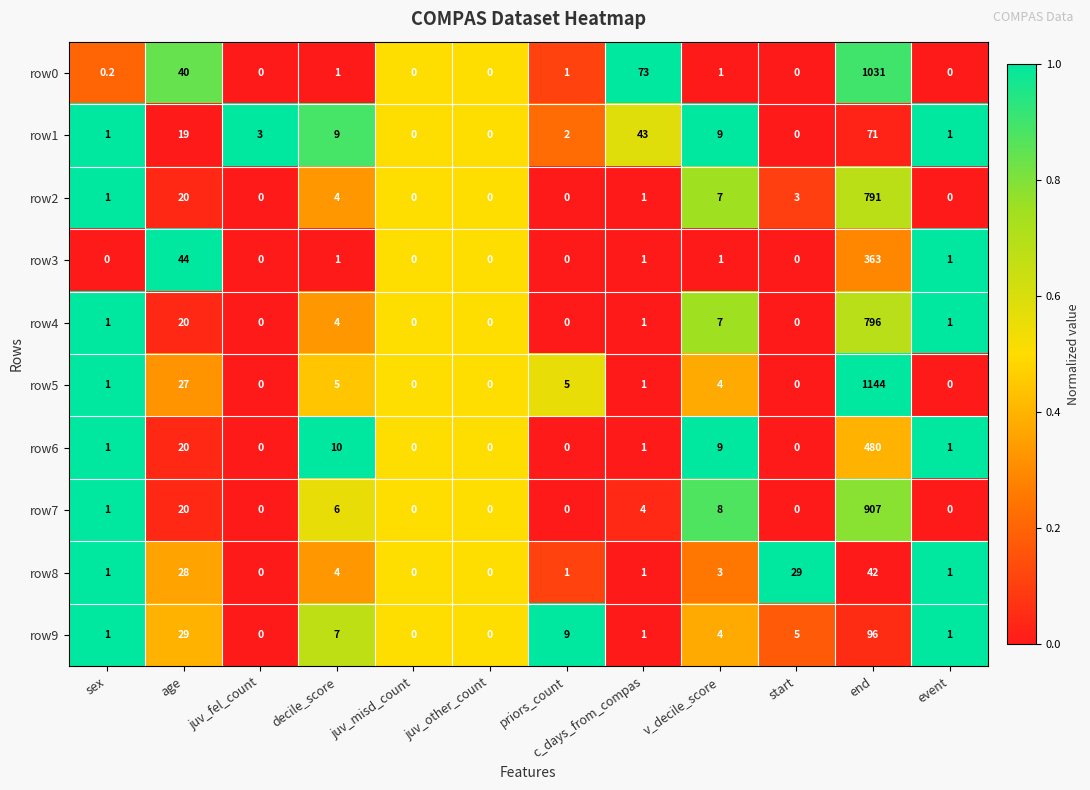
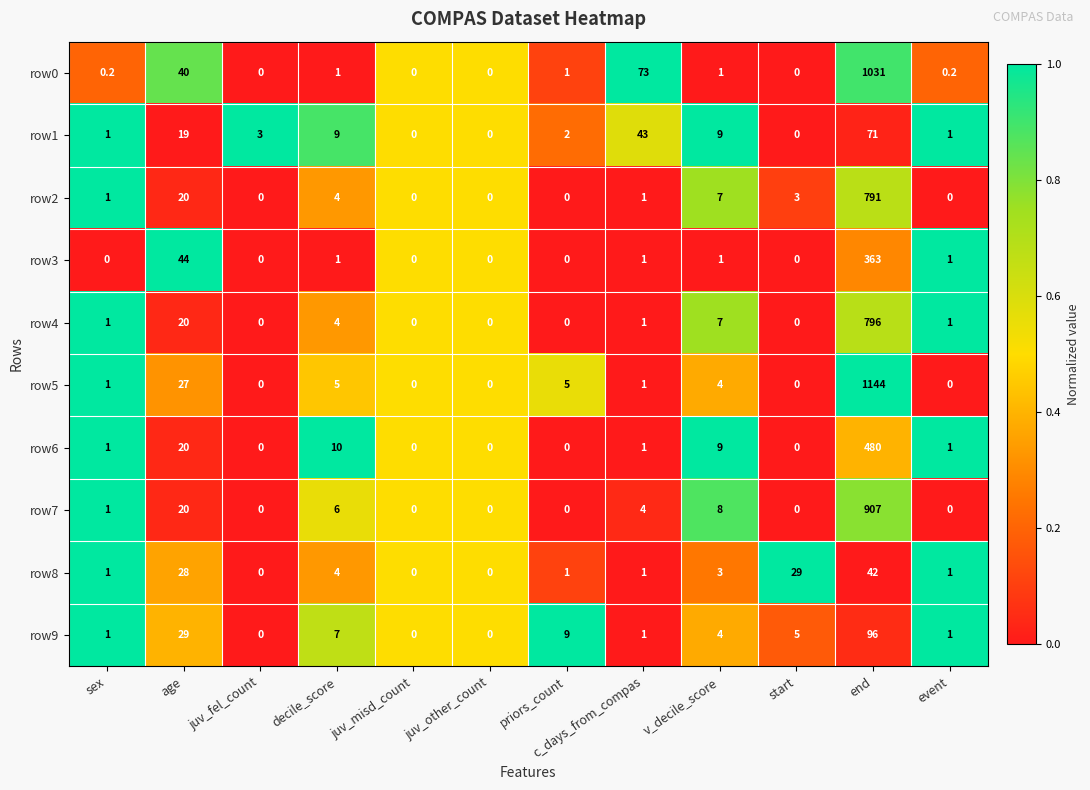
  {
    "row0": {
      "sex": 0.2,
      "age": 40,
      "juv_fel_count": 0,
      "decile_score": 1,
      "juv_misd_count": 0,
      "juv_other_count": 0,
      "priors_count": 1,
      "c_days_from_compas": 73,
      "v_decile_score": 1,
      "start": 0,
      "end": 1031,
-     "event": 0
+     "event": 0.2
    },
    "row1": {
      "sex": 1,
      "age": 19,
      "juv_fel_count": 3,
      "decile_score": 9,
      "juv_misd_count": 0,
      "juv_other_count": 0,
      "priors_count": 2,
      "c_days_from_compas": 43,
      "v_decile_score": 9,
      "start": 0,
      "end": 71,
      "event": 1
    },
    "row2": {
      "sex": 1,
      "age": 20,
      "juv_fel_count": 0,
      "decile_score": 4,
      "juv_misd_count": 0,
      "juv_other_count": 0,
      "priors_count": 0,
      "c_days_from_compas": 1,
      "v_decile_score": 7,
      "start": 3,
      "end": 791,
      "event": 0
    },
    "row3": {
      "sex": 0,
      "age": 44,
      "juv_fel_count": 0,
      "decile_score": 1,
      "juv_misd_count": 0,
      "juv_other_count": 0,
      "priors_count": 0,
      "c_days_from_compas": 1,
      "v_decile_score": 1,
      "start": 0,
      "end": 363,
      "event": 1
    },
    "row4": {
      "sex": 1,
      "age": 20,
      "juv_fel_count": 0,
      "decile_score": 4,
      "juv_misd_count": 0,
      "juv_other_count": 0,
      "priors_count": 0,
      "c_days_from_compas": 1,
      "v_decile_score": 7,
      "start": 0,
      "end": 796,
      "event": 1
    },
    "row5": {
      "sex": 1,
      "age": 27,
      "juv_fel_count": 0,
      "decile_score": 5,
      "juv_misd_count": 0,
      "juv_other_count": 0,
      "priors_count": 5,
      "c_days_from_compas": 1,
      "v_decile_score": 4,
      "start": 0,
      "end": 1144,
      "event": 0
    },
    "row6": {
      "sex": 1,
      "age": 20,
      "juv_fel_count": 0,
      "decile_score": 10,
      "juv_misd_count": 0,
      "juv_other_count": 0,
      "priors_count": 0,
      "c_days_from_compas": 1,
      "v_decile_score": 9,
      "start": 0,
      "end": 480,
      "event": 1
    },
    "row7": {
      "sex": 1,
      "age": 20,
      "juv_fel_count": 0,
      "decile_score": 6,
      "juv_misd_count": 0,
      "juv_other_count": 0,
      "priors_count": 0,
      "c_days_from_compas": 4,
      "v_decile_score": 8,
      "start": 0,
      "end": 907,
      "event": 0
    },
    "row8": {
      "sex": 1,
      "age": 28,
      "juv_fel_count": 0,
      "decile_score": 4,
      "juv_misd_count": 0,
      "juv_other_count": 0,
      "priors_count": 1,
      "c_days_from_compas": 1,
      "v_decile_score": 3,
      "start": 29,
      "end": 42,
      "event": 1
    },
    "row9": {
      "sex": 1,
      "age": 29,
      "juv_fel_count": 0,
      "decile_score": 7,
      "juv_misd_count": 0,
      "juv_other_count": 0,
      "priors_count": 9,
      "c_days_from_compas": 1,
      "v_decile_score": 4,
      "start": 5,
      "end": 96,
      "event": 1
    }
  }
